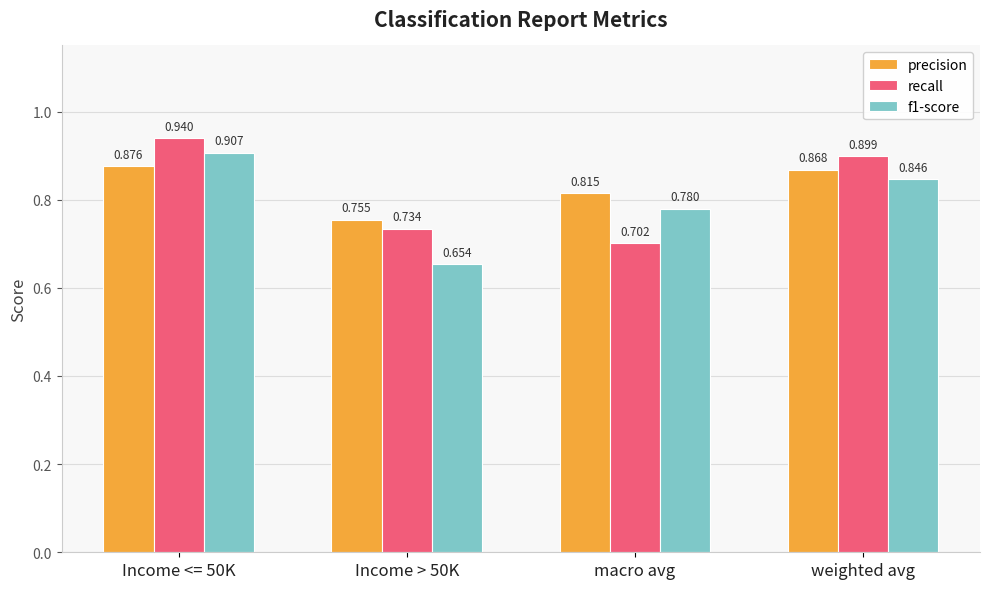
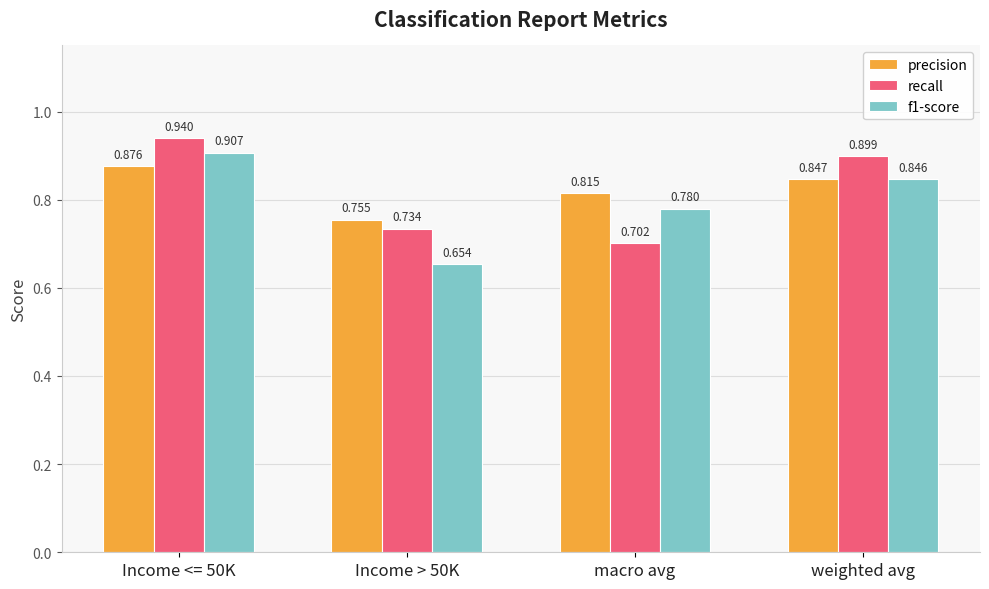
  {
    "precision": {
      "Income <= 50K": 0.876,
      "Income > 50K": 0.755,
      "macro avg": 0.815,
-     "weighted avg": 0.868
+     "weighted avg": 0.847
    },
    "recall": {
      "Income <= 50K": 0.940,
      "Income > 50K": 0.734,
      "macro avg": 0.702,
      "weighted avg": 0.899
    },
    "f1-score": {
      "Income <= 50K": 0.907,
      "Income > 50K": 0.654,
      "macro avg": 0.780,
      "weighted avg": 0.846
    }
  }
